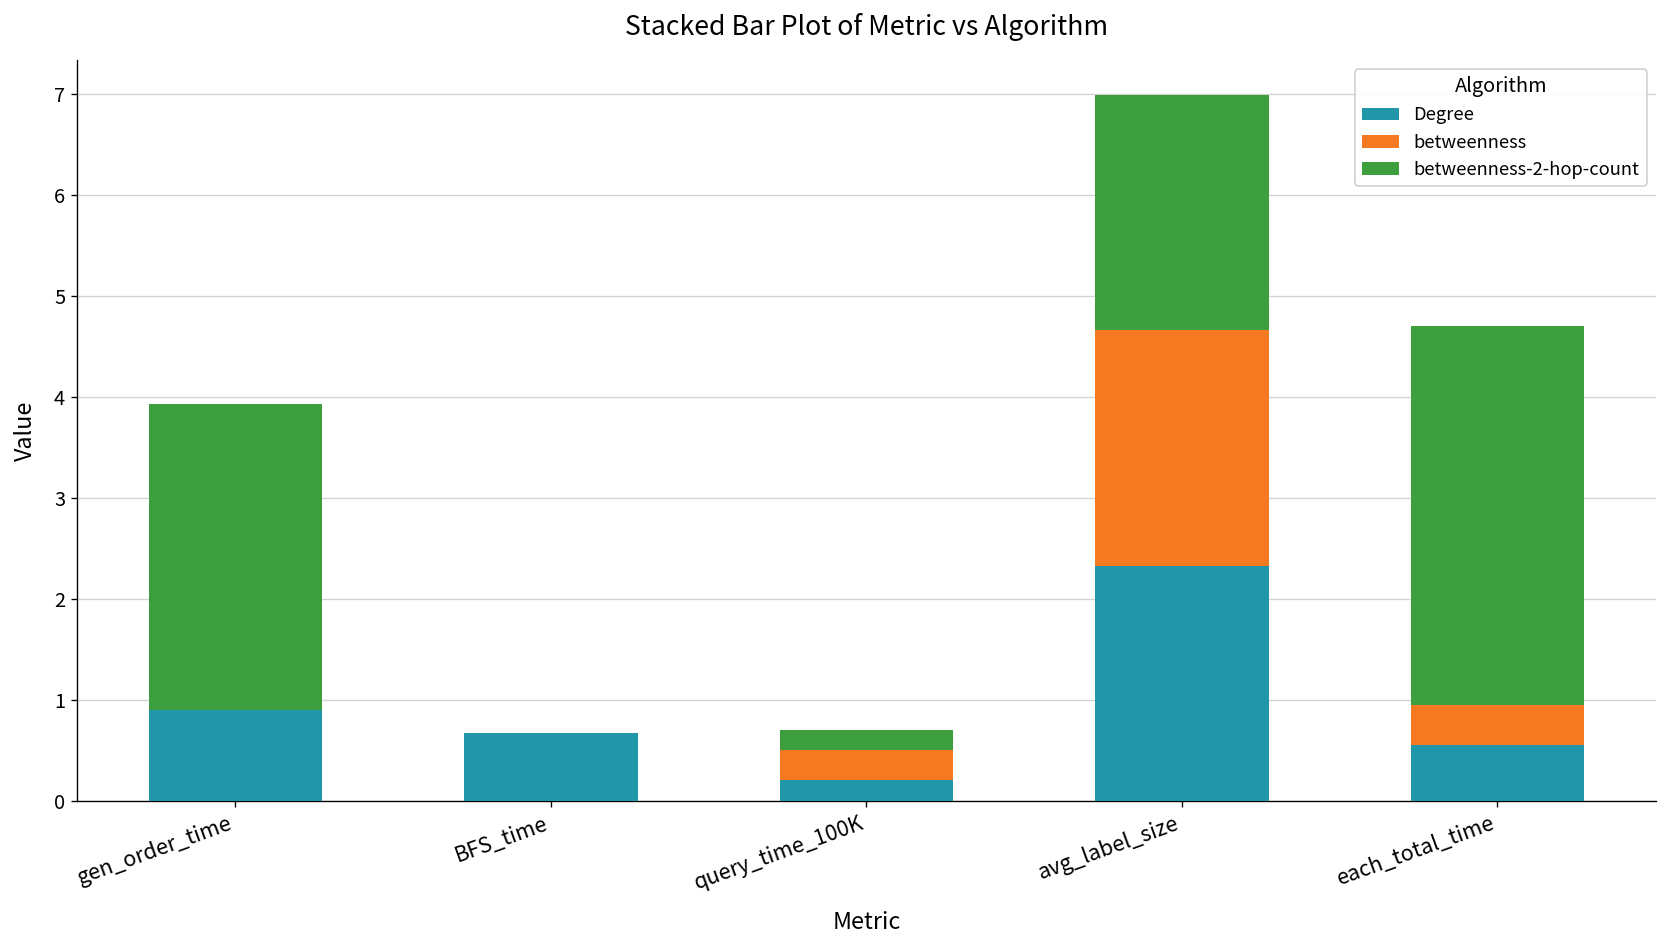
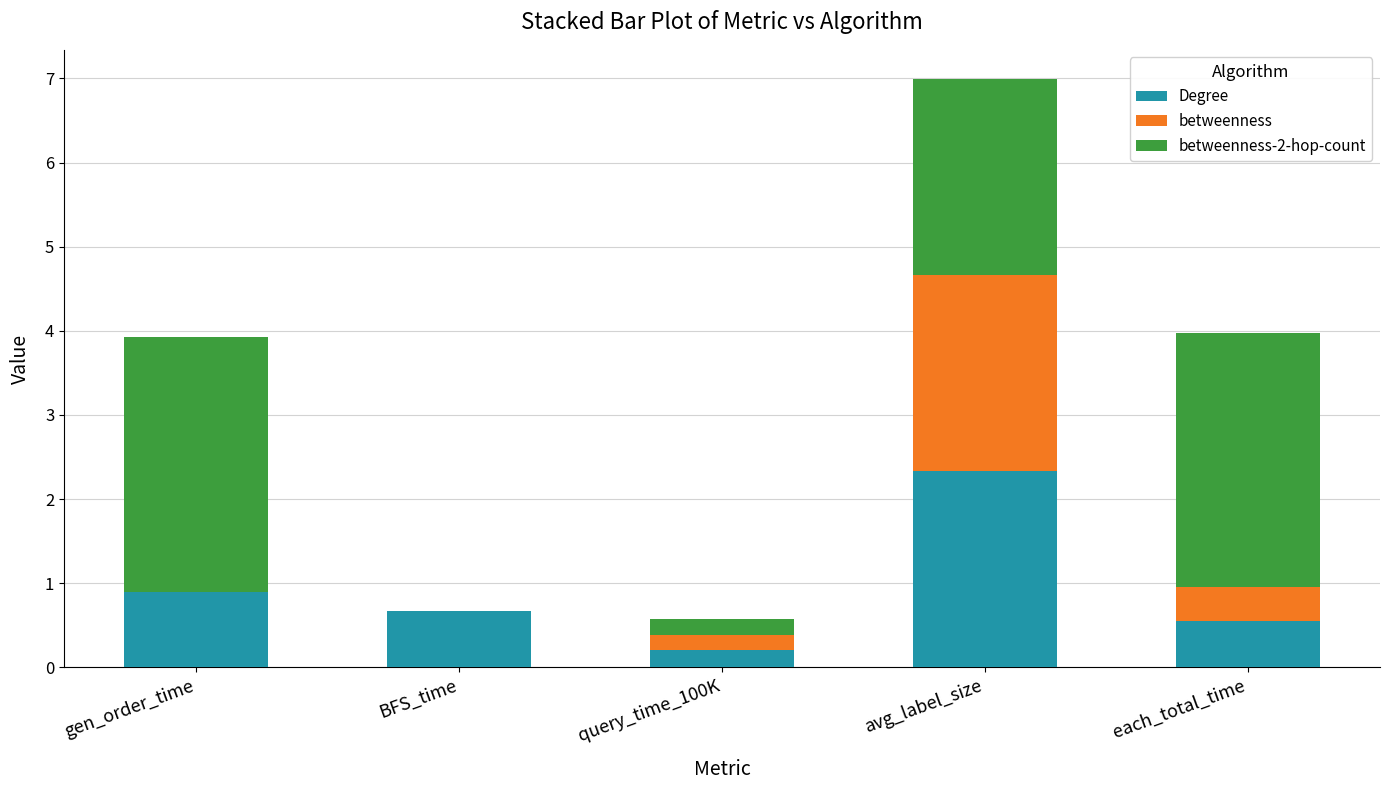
  {
    "Degree": {
      "gen_order_time": 0.9,
      "BFS_time": 0.7,
      "query_time_100K": 0.2,
      "avg_label_size": 2.3,
      "each_total_time": 0.6
    },
    "betweenness": {
      "gen_order_time": 0.0,
      "BFS_time": 0.0,
-     "query_time_100K": 0.3,
+     "query_time_100K": 0.2,
      "avg_label_size": 2.3,
      "each_total_time": 0.4
    },
    "betweenness-2-hop-count": {
      "gen_order_time": 3.0,
      "BFS_time": 0.0,
      "query_time_100K": 0.2,
      "avg_label_size": 2.3,
-     "each_total_time": 3.8
+     "each_total_time": 3.0
    }
  }
